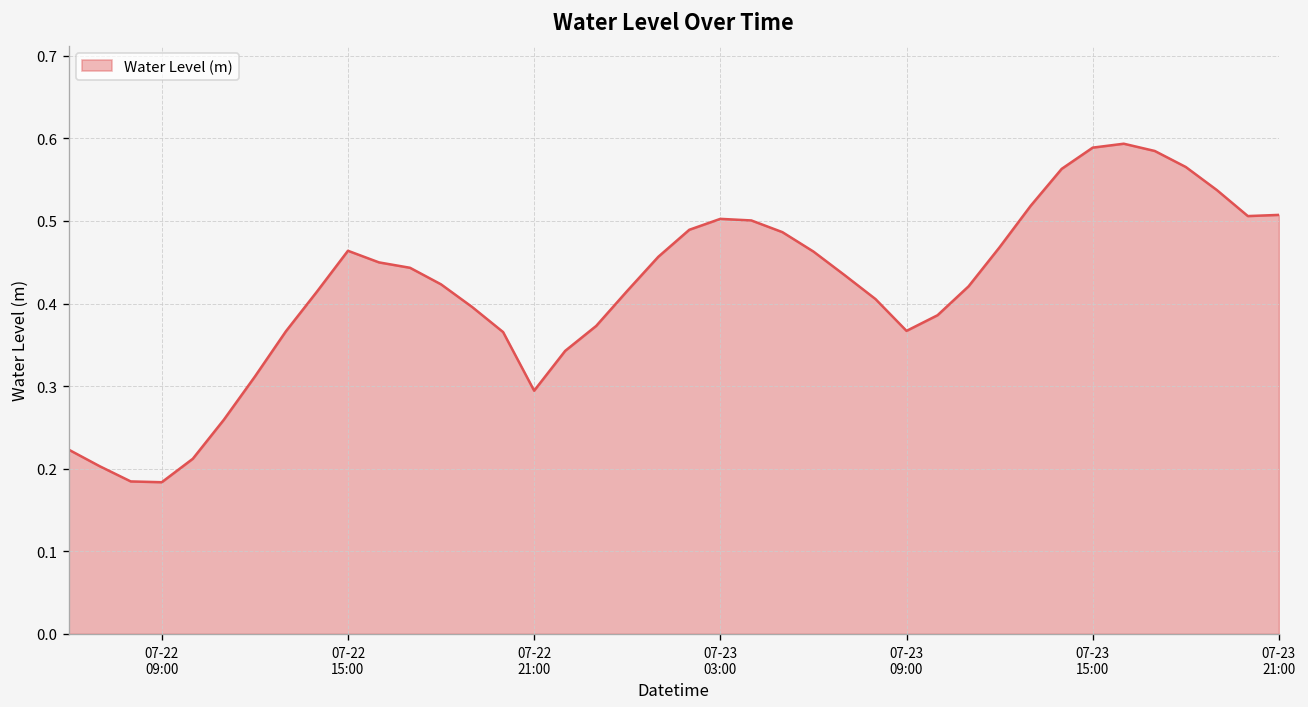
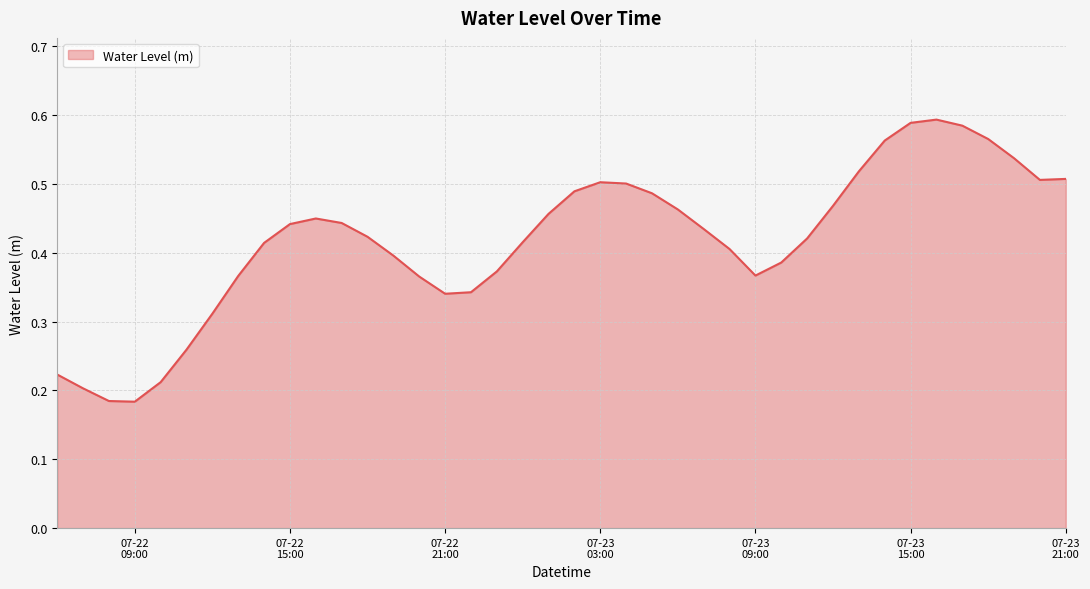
  {
    "07-22 09:00": 0.18,
-   "07-22 15:00": 0.46,
-   "07-22 21:00": 0.29,
+   "07-22 15:00": 0.44,
+   "07-22 21:00": 0.34,
    "07-23 03:00": 0.50,
    "07-23 09:00": 0.37,
    "07-23 15:00": 0.59,
    "07-23 21:00": 0.51
  }
